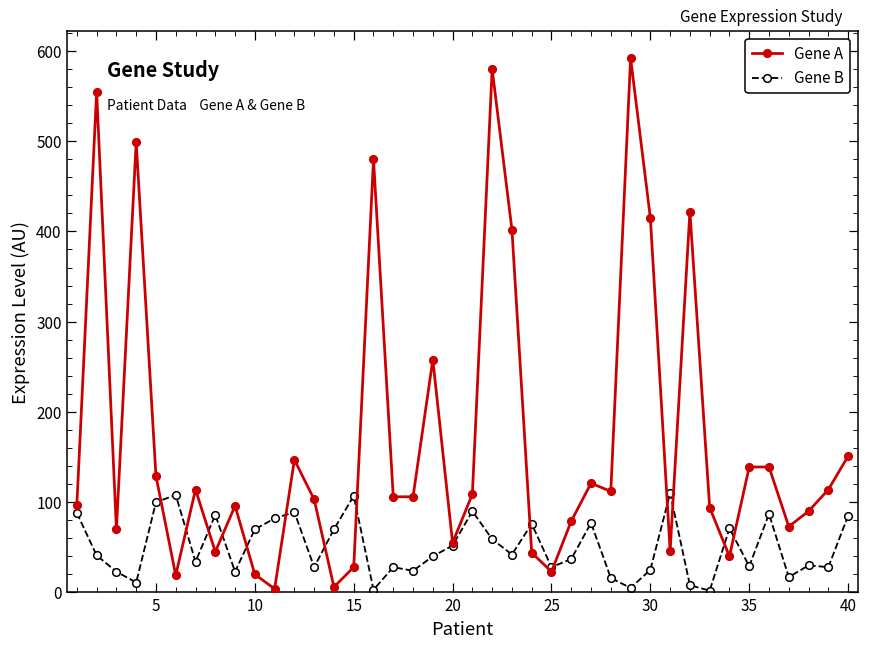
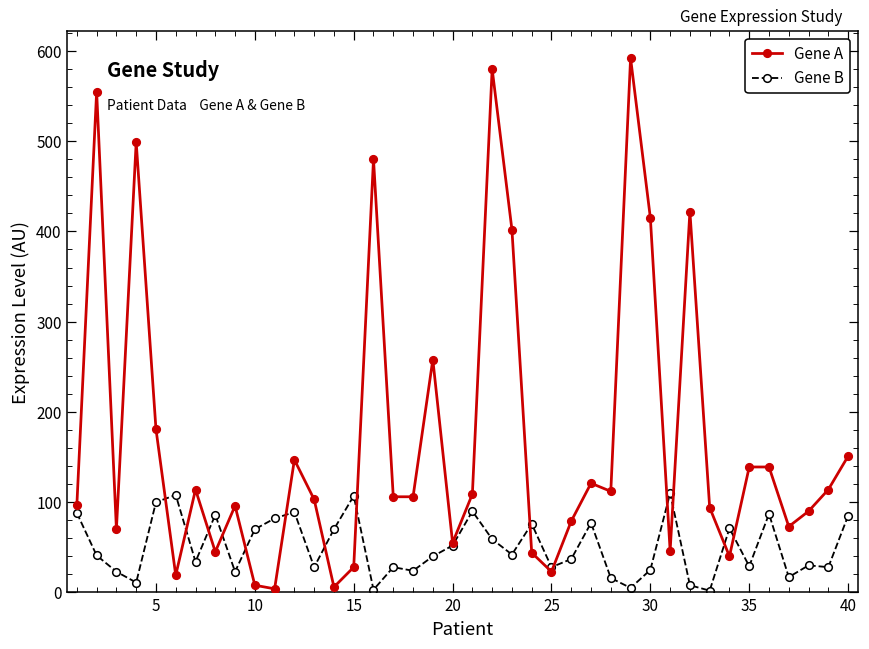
  {
    "Gene A": {
-     "5": 130,
-     "10": 20,
+     "5": 180,
+     "10": 10,
      "15": 30,
      "25": 20,
      "30": 420,
      "35": 140,
      "40": 150
    },
    "Gene B": {
      "5": 100,
      "10": 70,
      "15": 110,
      "25": 30,
      "30": 30,
      "35": 30,
      "40": 90
    }
  }
